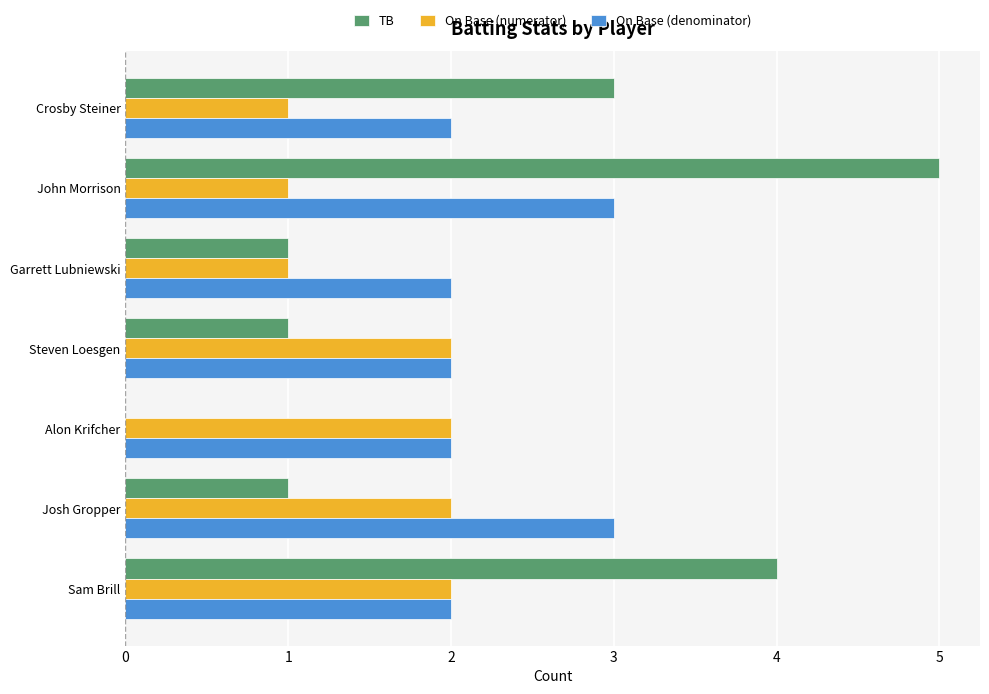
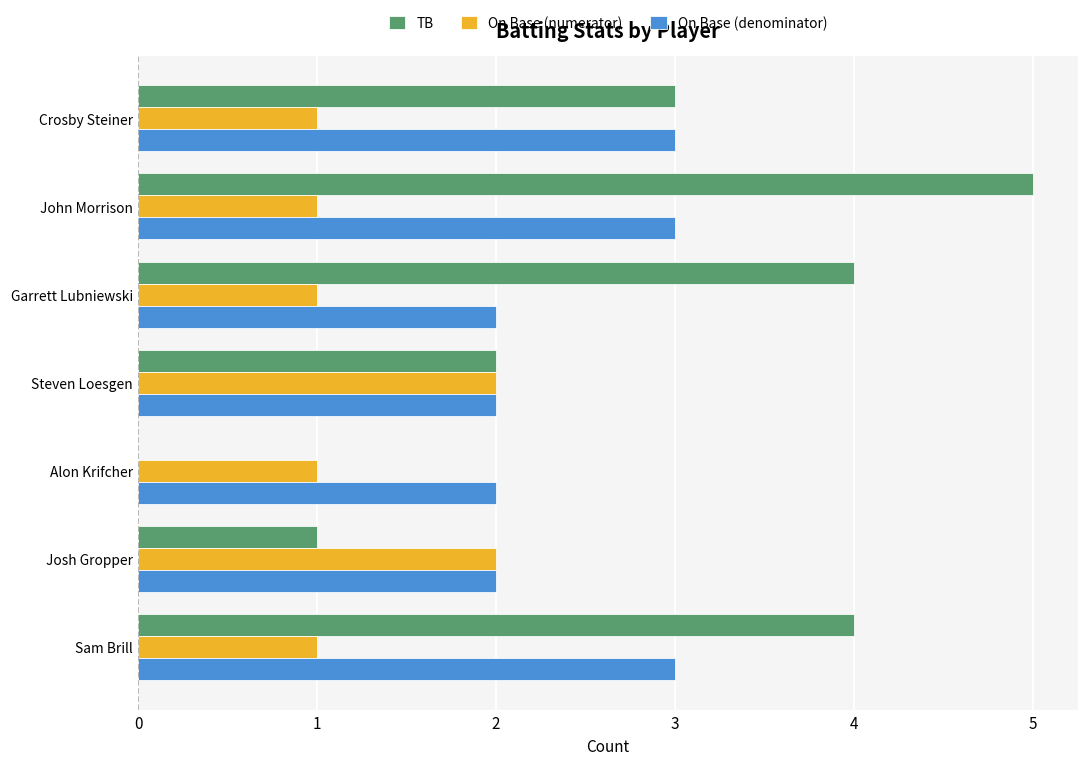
  {
    "TB": {
      "Crosby Steiner": 3,
      "John Morrison": 5,
-     "Garrett Lubniewski": 1,
-     "Steven Loesgen": 1,
+     "Garrett Lubniewski": 4,
+     "Steven Loesgen": 2,
      "Alon Krifcher": 0,
      "Josh Gropper": 1,
      "Sam Brill": 4
    },
    "On Base (numerator)": {
      "Crosby Steiner": 1,
      "John Morrison": 1,
      "Garrett Lubniewski": 1,
      "Steven Loesgen": 2,
-     "Alon Krifcher": 2,
+     "Alon Krifcher": 1,
      "Josh Gropper": 2,
-     "Sam Brill": 2
+     "Sam Brill": 1
    },
    "On Base (denominator)": {
-     "Crosby Steiner": 2,
+     "Crosby Steiner": 3,
      "John Morrison": 3,
      "Garrett Lubniewski": 2,
      "Steven Loesgen": 2,
      "Alon Krifcher": 2,
-     "Josh Gropper": 3,
-     "Sam Brill": 2
+     "Josh Gropper": 2,
+     "Sam Brill": 3
    }
  }
